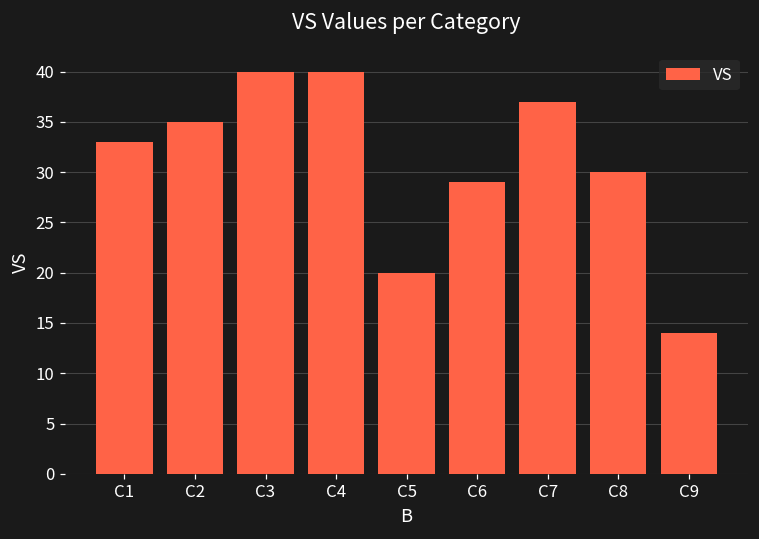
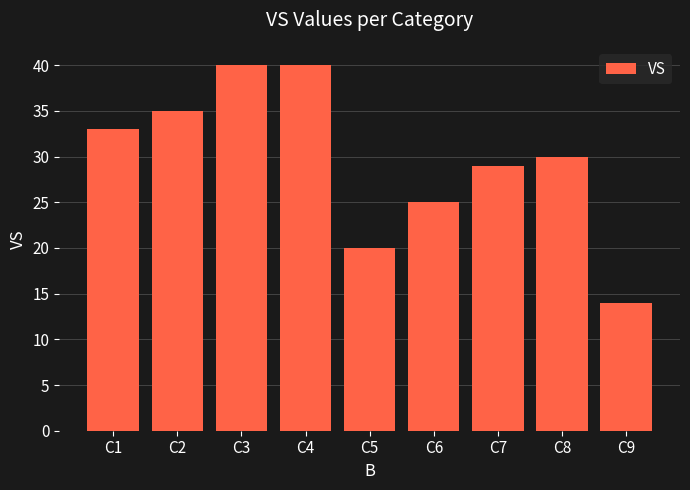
  {
    "C1": 33,
    "C2": 35,
    "C3": 40,
    "C4": 40,
    "C5": 20,
-   "C6": 29,
-   "C7": 37,
+   "C6": 25,
+   "C7": 29,
    "C8": 30,
    "C9": 14
  }
